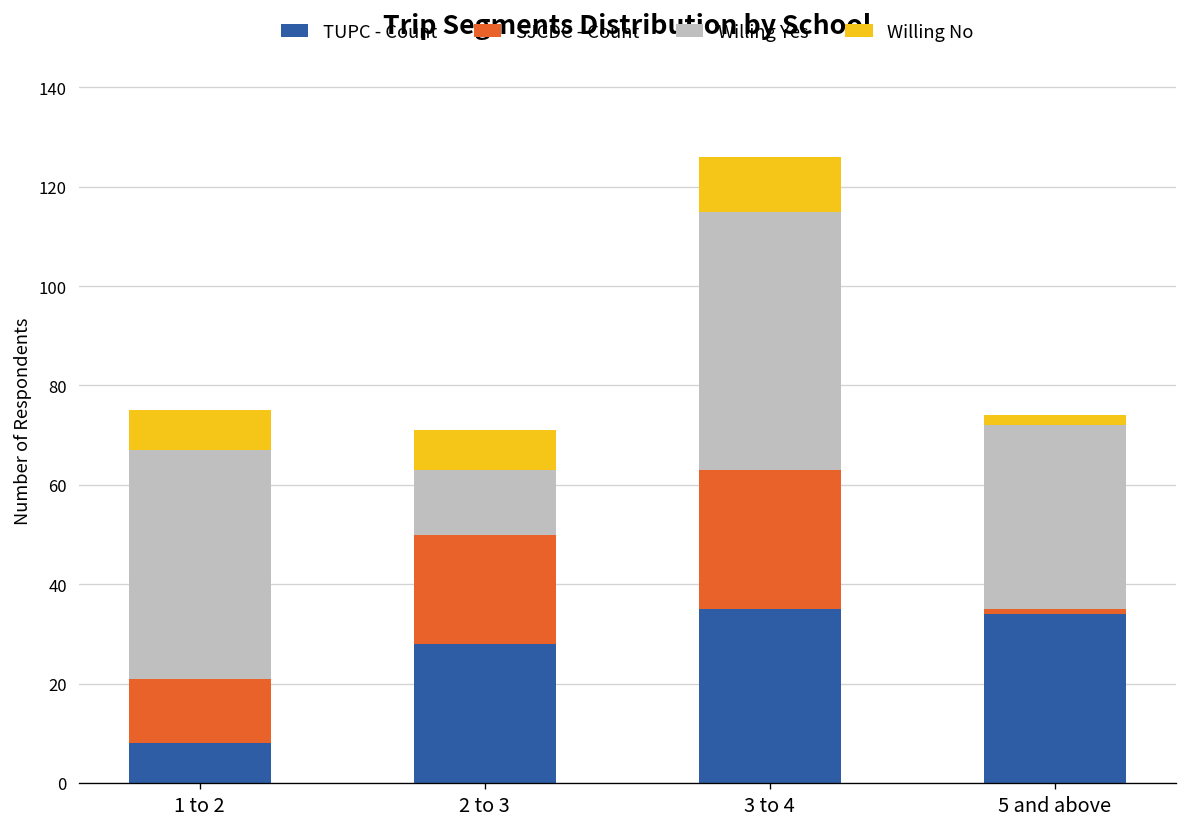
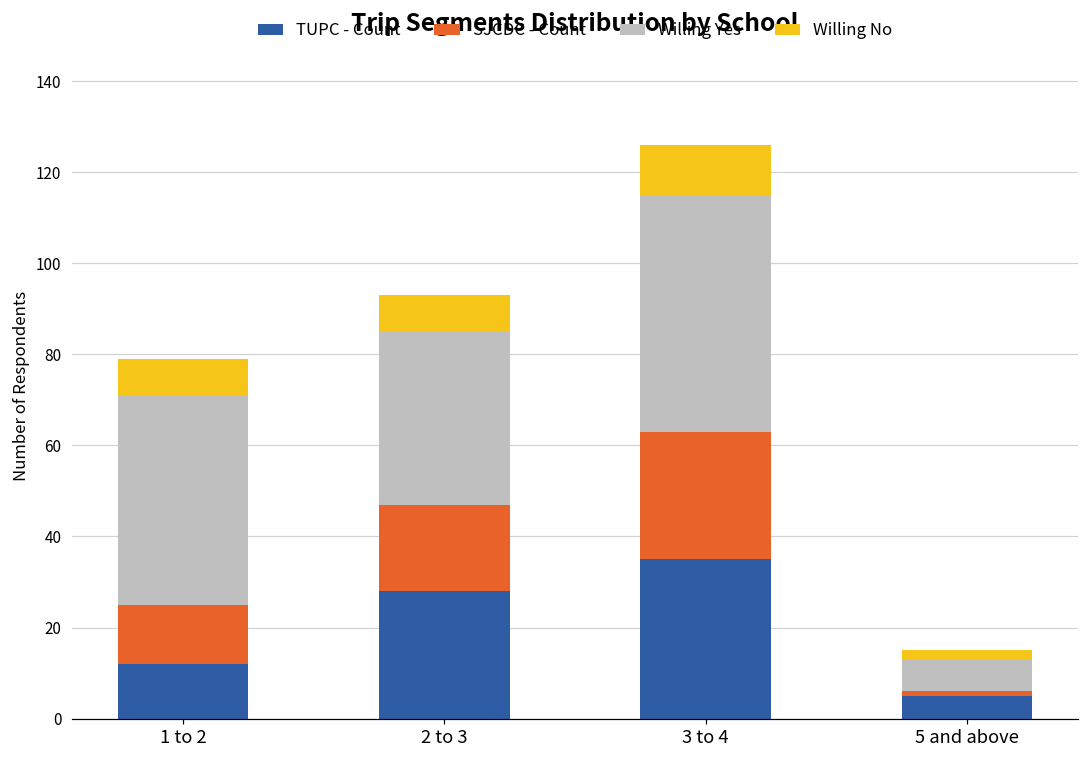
  {
    "TUPC - Count": {
-     "1 to 2": 8,
+     "1 to 2": 12,
      "2 to 3": 28,
      "3 to 4": 35,
-     "5 and above": 34
+     "5 and above": 5
    },
    "SJCDC - Count": {
      "1 to 2": 13,
-     "2 to 3": 22,
+     "2 to 3": 19,
      "3 to 4": 28,
      "5 and above": 1
    },
    "Willing Yes": {
      "1 to 2": 46,
-     "2 to 3": 13,
+     "2 to 3": 38,
      "3 to 4": 52,
-     "5 and above": 37
+     "5 and above": 7
    },
    "Willing No": {
      "1 to 2": 8,
      "2 to 3": 8,
      "3 to 4": 11,
      "5 and above": 2
    }
  }
